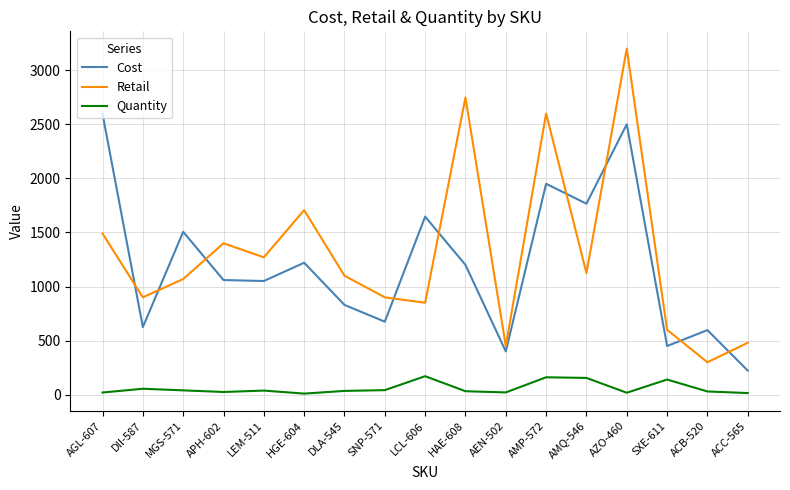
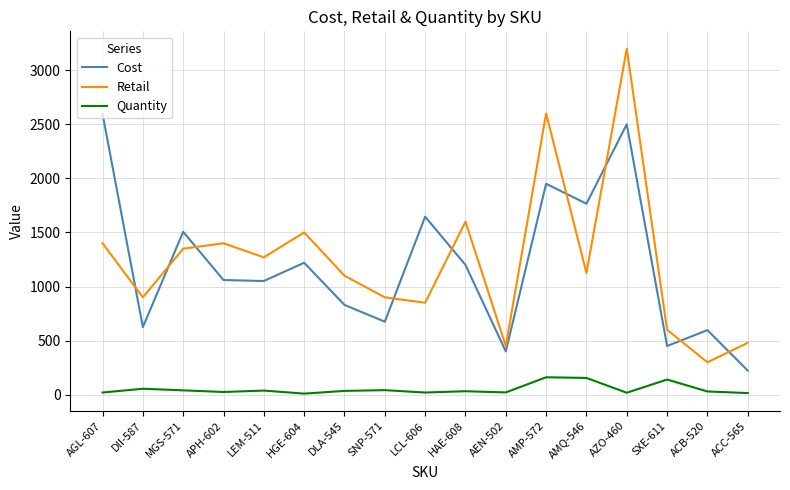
  {
    "Cost": {
      "DII-587": 630,
      "MGS-571": 1510,
      "APH-602": 1060,
      "LEM-511": 1050,
      "HGE-604": 1220,
      "DLA-545": 830,
      "SNP-571": 680,
      "LCL-606": 1650,
      "HAE-608": 1200,
      "AEN-502": 400,
      "AMP-572": 1950,
      "AMQ-546": 1770,
      "AZO-460": 2500,
      "SXE-611": 450,
      "ACB-520": 600,
      "ACC-565": 220
    },
    "Retail": {
-     "AGL-607": 1490,
+     "AGL-607": 1400,
      "DII-587": 900,
-     "MGS-571": 1070,
+     "MGS-571": 1350,
      "APH-602": 1400,
      "LEM-511": 1270,
-     "HGE-604": 1710,
+     "HGE-604": 1500,
      "DLA-545": 1100,
      "SNP-571": 900,
      "LCL-606": 850,
-     "HAE-608": 2750,
+     "HAE-608": 1600,
      "AEN-502": 450,
      "AMP-572": 2600,
      "AMQ-546": 1120,
      "AZO-460": 3200,
      "SXE-611": 600,
      "ACB-520": 300,
      "ACC-565": 480
    },
    "Quantity": {
      "AGL-607": 20,
      "DII-587": 60,
      "MGS-571": 40,
      "APH-602": 30,
      "LEM-511": 40,
      "HGE-604": 10,
      "DLA-545": 40,
      "SNP-571": 40,
-     "LCL-606": 170,
+     "LCL-606": 20,
      "HAE-608": 30,
      "AEN-502": 20,
      "AMP-572": 160,
      "AMQ-546": 160,
      "AZO-460": 20,
      "SXE-611": 140,
      "ACB-520": 30,
      "ACC-565": 20
    }
  }
